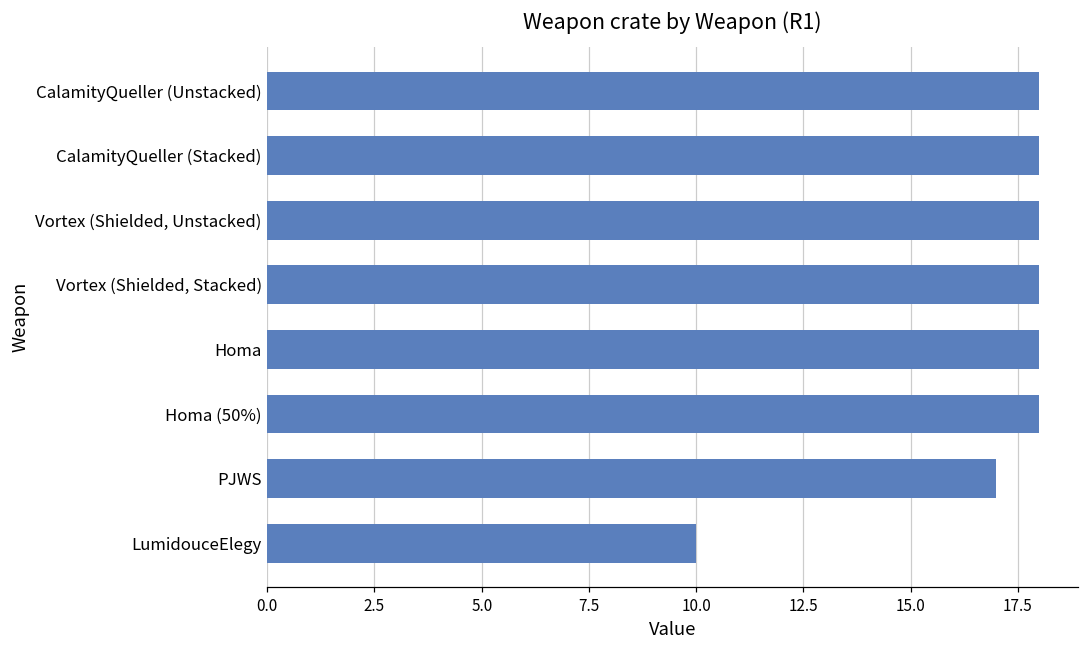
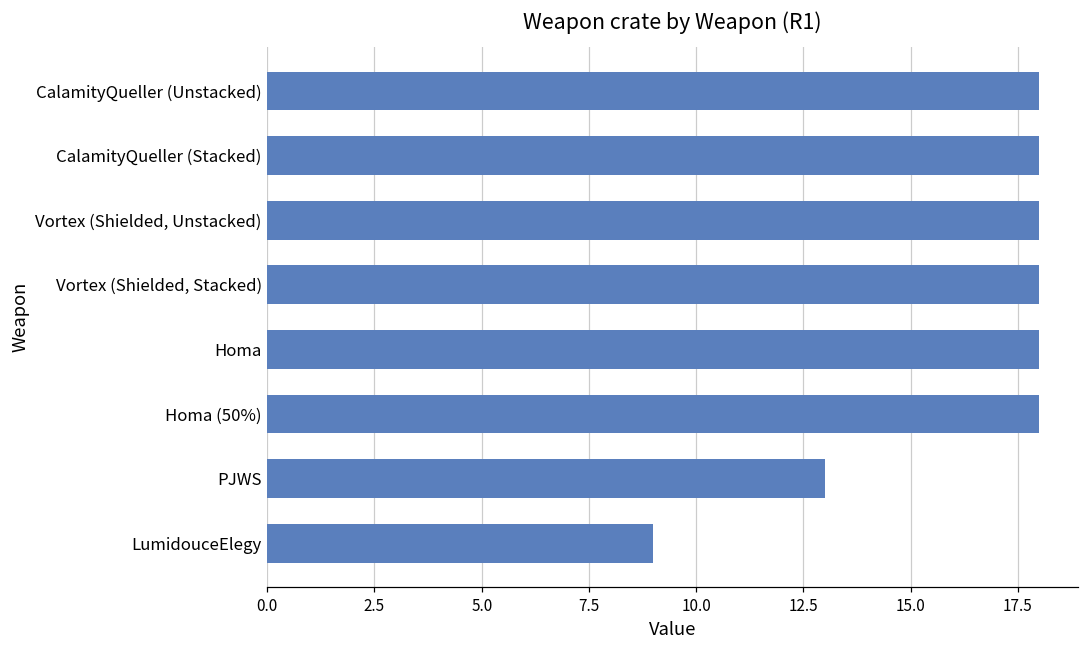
  {
    "CalamityQueller (Unstacked)": 18,
    "CalamityQueller (Stacked)": 18,
    "Vortex (Shielded, Unstacked)": 18,
    "Vortex (Shielded, Stacked)": 18,
    "Homa": 18,
    "Homa (50%)": 18,
-   "PJWS": 17,
-   "LumidouceElegy": 10
+   "PJWS": 13,
+   "LumidouceElegy": 9
  }
